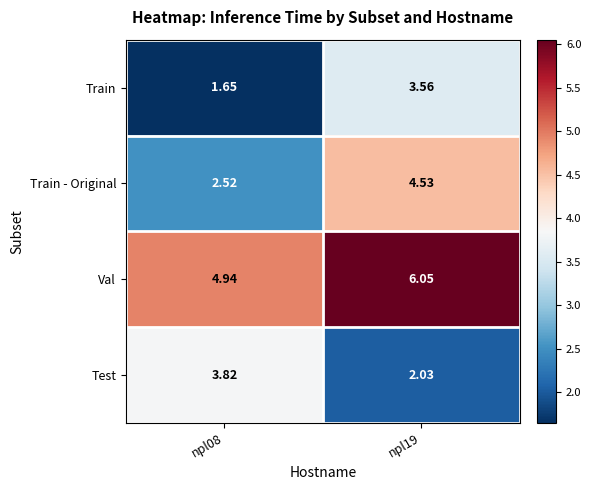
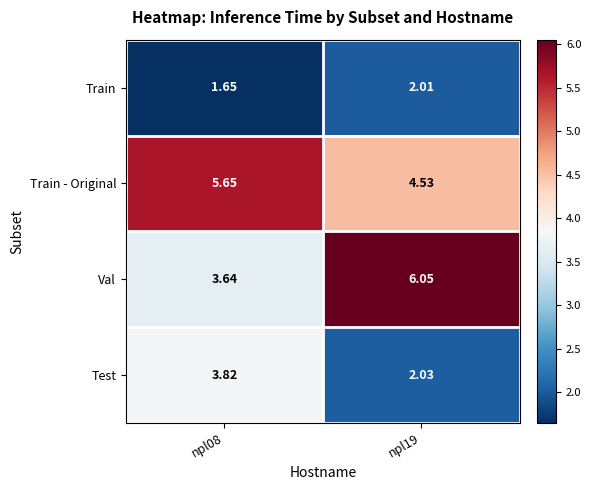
  {
    "Train": {
      "npl08": 1.65,
-     "npl19": 3.56
+     "npl19": 2.01
    },
    "Train - Original": {
-     "npl08": 2.52,
+     "npl08": 5.65,
      "npl19": 4.53
    },
    "Val": {
-     "npl08": 4.94,
+     "npl08": 3.64,
      "npl19": 6.05
    },
    "Test": {
      "npl08": 3.82,
      "npl19": 2.03
    }
  }
